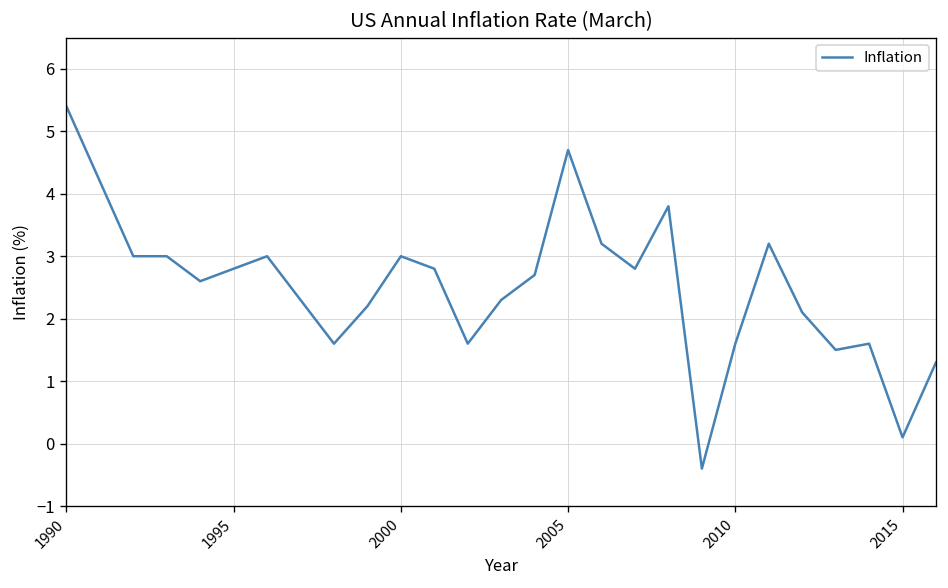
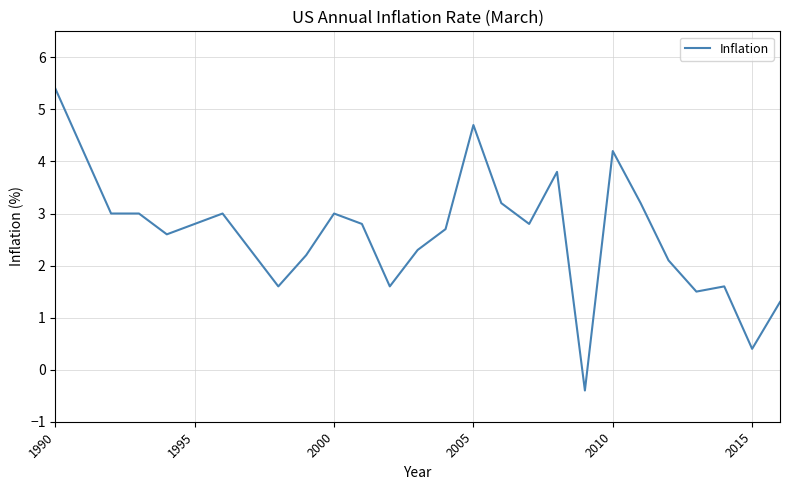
  {
    "1990": 5.4,
    "1995": 2.8,
    "2000": 3.0,
    "2005": 4.7,
-   "2010": 1.6,
-   "2015": 0.1
+   "2010": 4.2,
+   "2015": 0.4
  }
